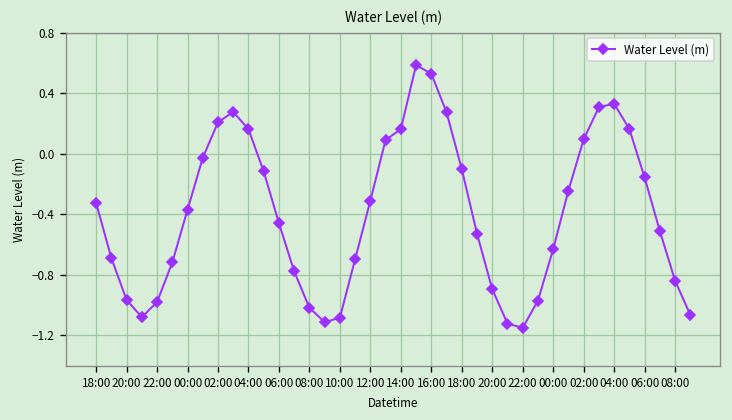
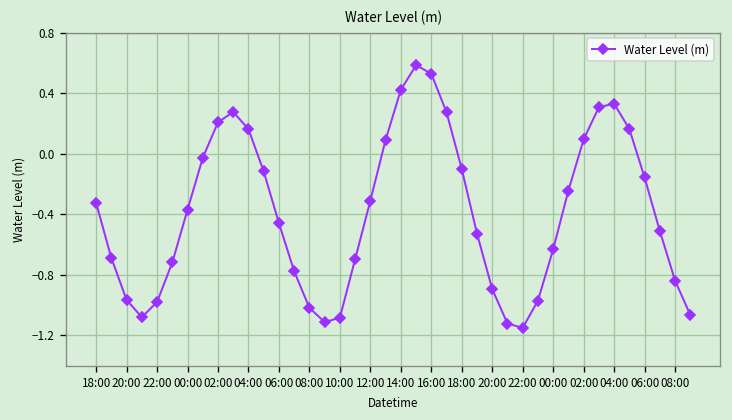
  {
    "10:00": -1.08,
    "12:00": -0.31,
-   "14:00": 0.16,
+   "14:00": 0.42,
    "16:00": 0.53
  }
